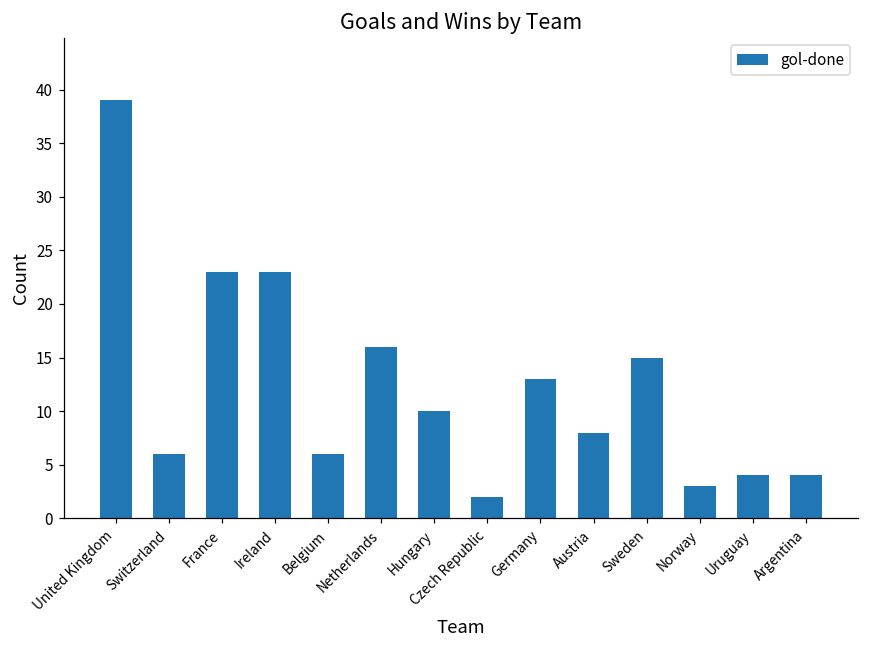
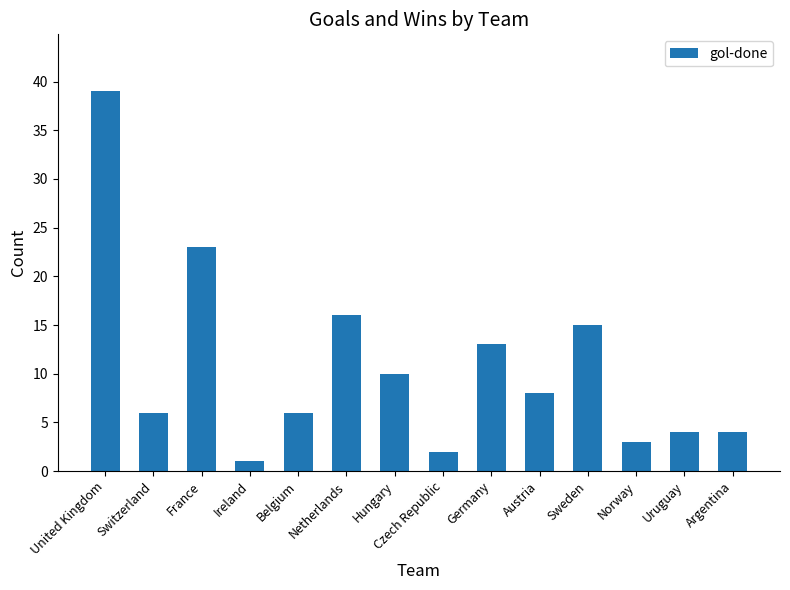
  {
    "United Kingdom": 39,
    "Switzerland": 6,
    "France": 23,
-   "Ireland": 23,
+   "Ireland": 1,
    "Belgium": 6,
    "Netherlands": 16,
    "Hungary": 10,
    "Czech Republic": 2,
    "Germany": 13,
    "Austria": 8,
    "Sweden": 15,
    "Norway": 3,
    "Uruguay": 4,
    "Argentina": 4
  }
